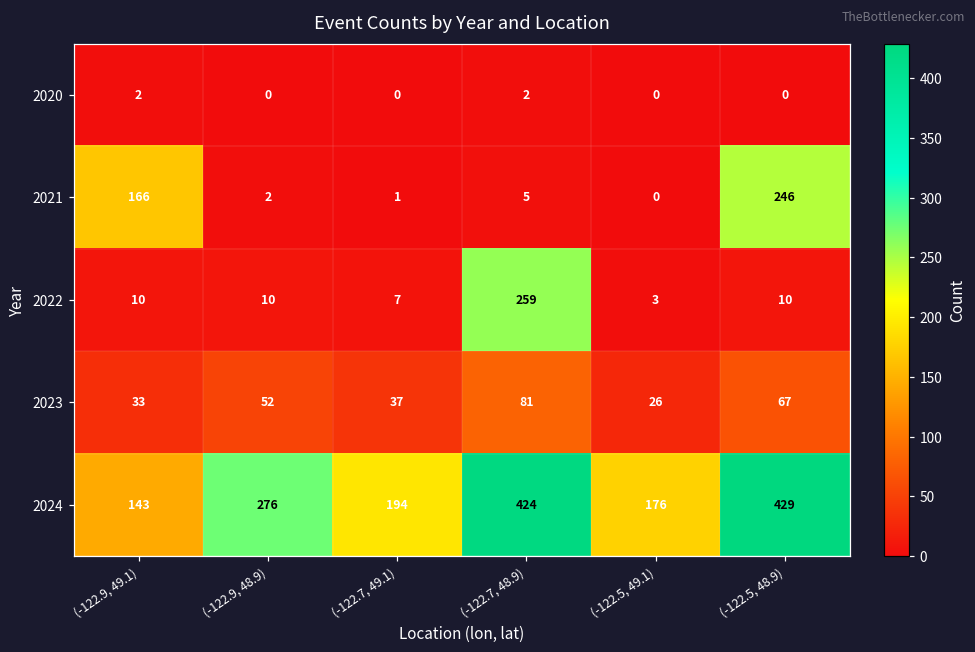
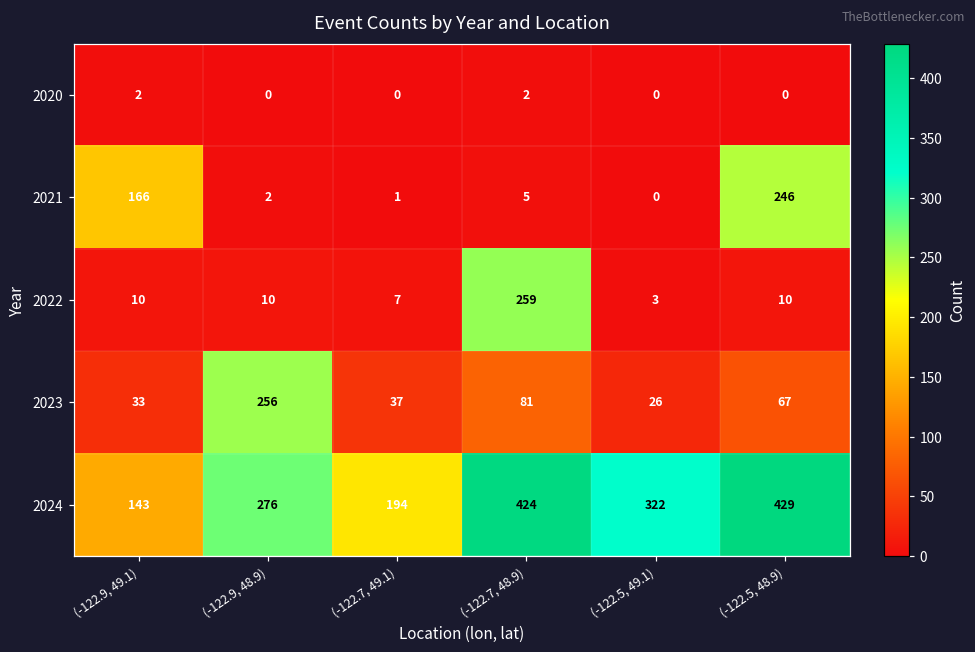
  {
    "2020": {
      "(-122.9, 49.1)": 2,
      "(-122.9, 48.9)": 0,
      "(-122.7, 49.1)": 0,
      "(-122.7, 48.9)": 2,
      "(-122.5, 49.1)": 0,
      "(-122.5, 48.9)": 0
    },
    "2021": {
      "(-122.9, 49.1)": 166,
      "(-122.9, 48.9)": 2,
      "(-122.7, 49.1)": 1,
      "(-122.7, 48.9)": 5,
      "(-122.5, 49.1)": 0,
      "(-122.5, 48.9)": 246
    },
    "2022": {
      "(-122.9, 49.1)": 10,
      "(-122.9, 48.9)": 10,
      "(-122.7, 49.1)": 7,
      "(-122.7, 48.9)": 259,
      "(-122.5, 49.1)": 3,
      "(-122.5, 48.9)": 10
    },
    "2023": {
      "(-122.9, 49.1)": 33,
-     "(-122.9, 48.9)": 52,
+     "(-122.9, 48.9)": 256,
      "(-122.7, 49.1)": 37,
      "(-122.7, 48.9)": 81,
      "(-122.5, 49.1)": 26,
      "(-122.5, 48.9)": 67
    },
    "2024": {
      "(-122.9, 49.1)": 143,
      "(-122.9, 48.9)": 276,
      "(-122.7, 49.1)": 194,
      "(-122.7, 48.9)": 424,
-     "(-122.5, 49.1)": 176,
+     "(-122.5, 49.1)": 322,
      "(-122.5, 48.9)": 429
    }
  }
